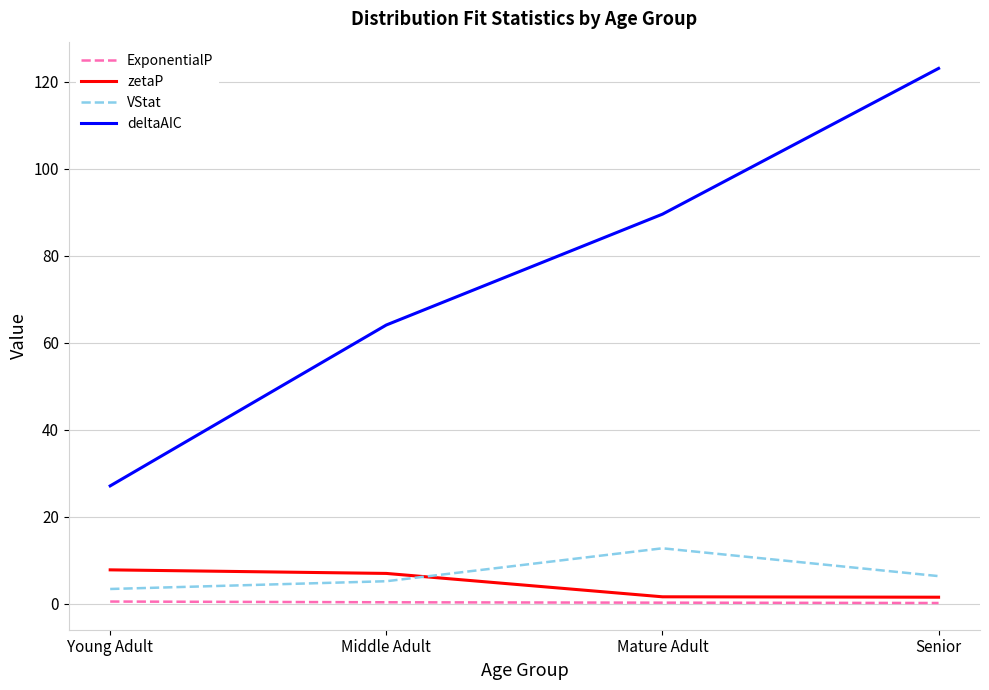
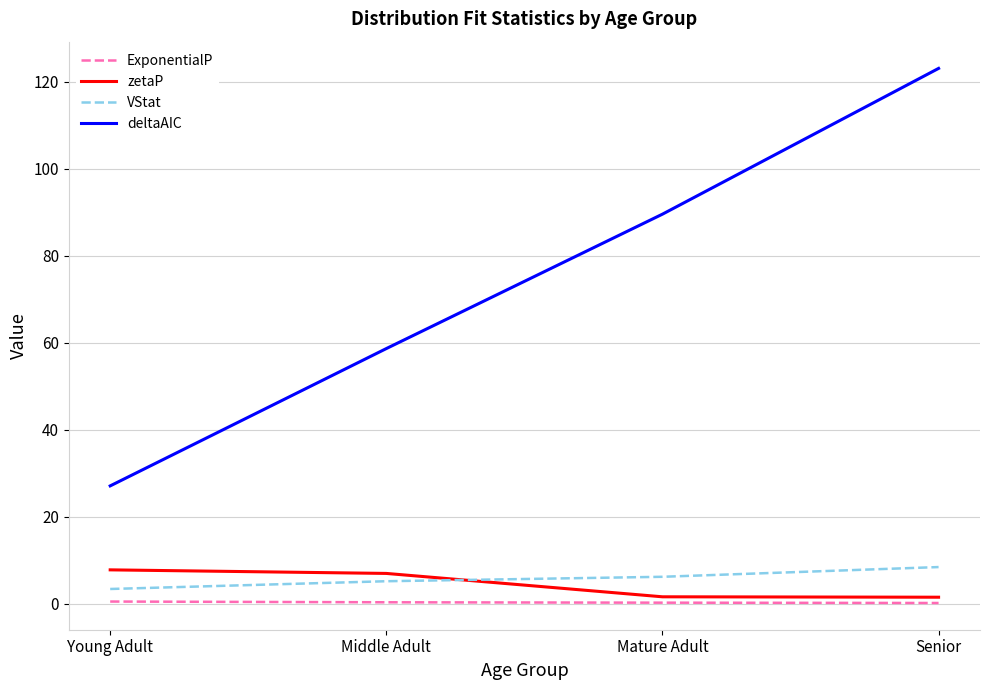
  {
    "ExponentialP": {
      "Young Adult": 0,
      "Middle Adult": 0,
      "Mature Adult": 0,
      "Senior": 0
    },
    "zetaP": {
      "Young Adult": 8,
      "Middle Adult": 7,
      "Mature Adult": 2,
      "Senior": 1
    },
    "VStat": {
      "Young Adult": 3,
      "Middle Adult": 5,
-     "Mature Adult": 13,
-     "Senior": 6
+     "Mature Adult": 6,
+     "Senior": 8
    },
    "deltaAIC": {
      "Young Adult": 27,
-     "Middle Adult": 64,
+     "Middle Adult": 59,
      "Mature Adult": 90,
      "Senior": 123
    }
  }
